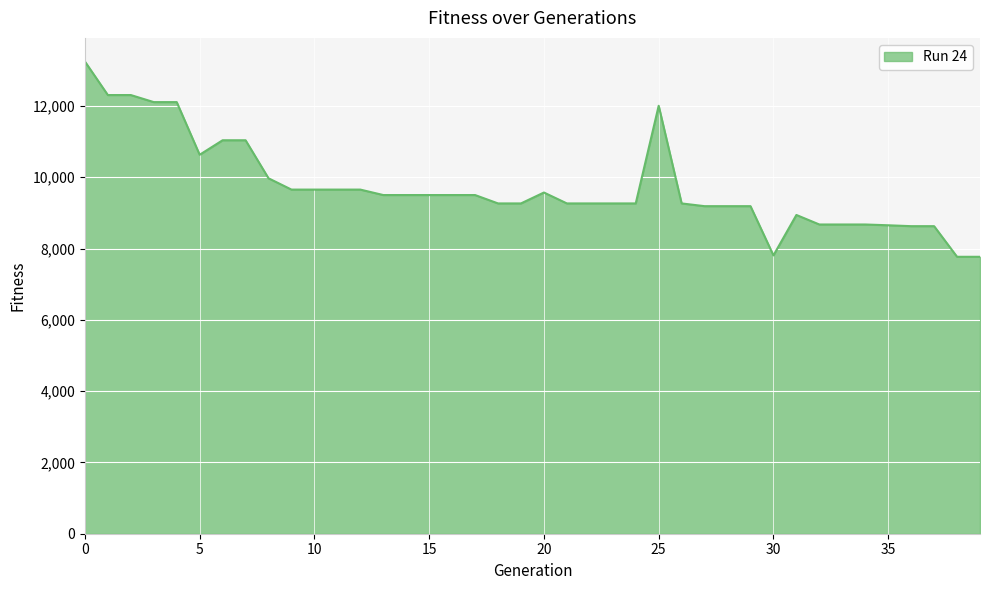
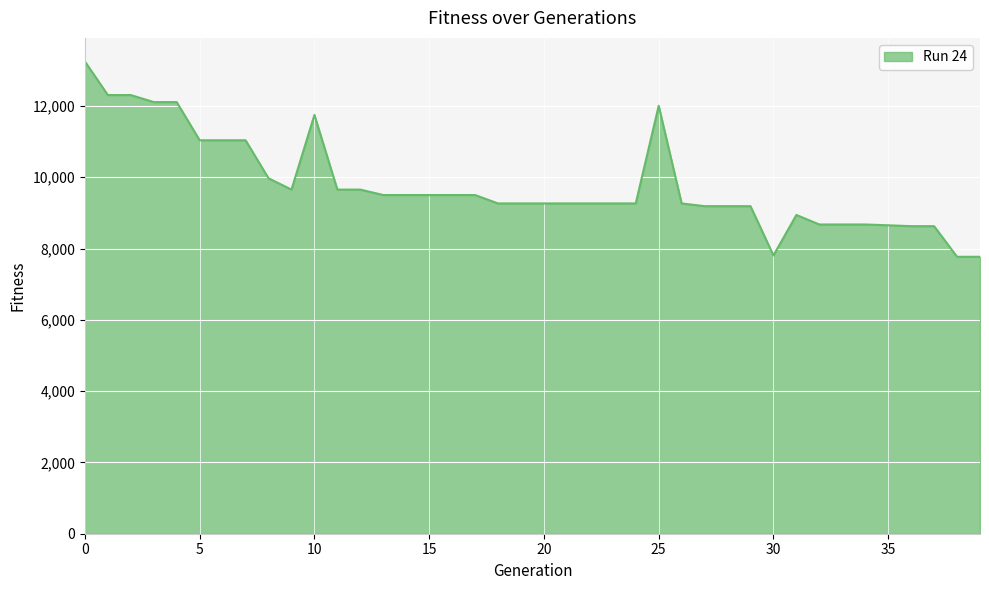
  {
    "0": "13,200",
-   "5": "10,600",
-   "10": "9,700",
+   "5": "11,000",
+   "10": "11,700",
    "15": "9,500",
-   "20": "9,600",
+   "20": "9,300",
    "25": "12,000",
    "30": "7,800",
    "35": "8,700"
  }
